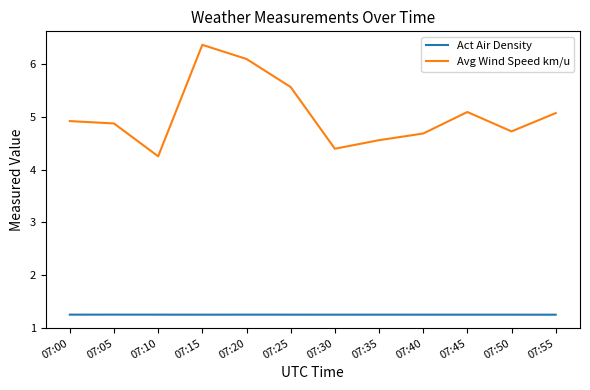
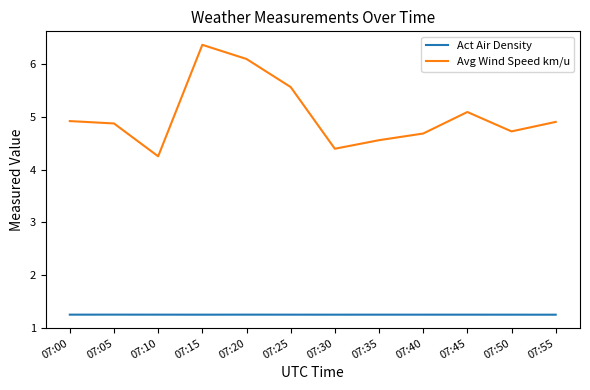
  {
    "Act Air Density": {
      "07:00": 1.3,
      "07:05": 1.3,
      "07:10": 1.3,
      "07:15": 1.3,
      "07:20": 1.3,
      "07:25": 1.3,
      "07:30": 1.3,
      "07:35": 1.3,
      "07:40": 1.3,
      "07:45": 1.3,
      "07:50": 1.3,
      "07:55": 1.3
    },
    "Avg Wind Speed km/u": {
      "07:00": 4.9,
      "07:05": 4.9,
      "07:10": 4.3,
      "07:15": 6.4,
      "07:20": 6.1,
      "07:25": 5.6,
      "07:30": 4.4,
      "07:35": 4.6,
      "07:40": 4.7,
      "07:45": 5.1,
      "07:50": 4.7,
-     "07:55": 5.1
+     "07:55": 4.9
    }
  }
